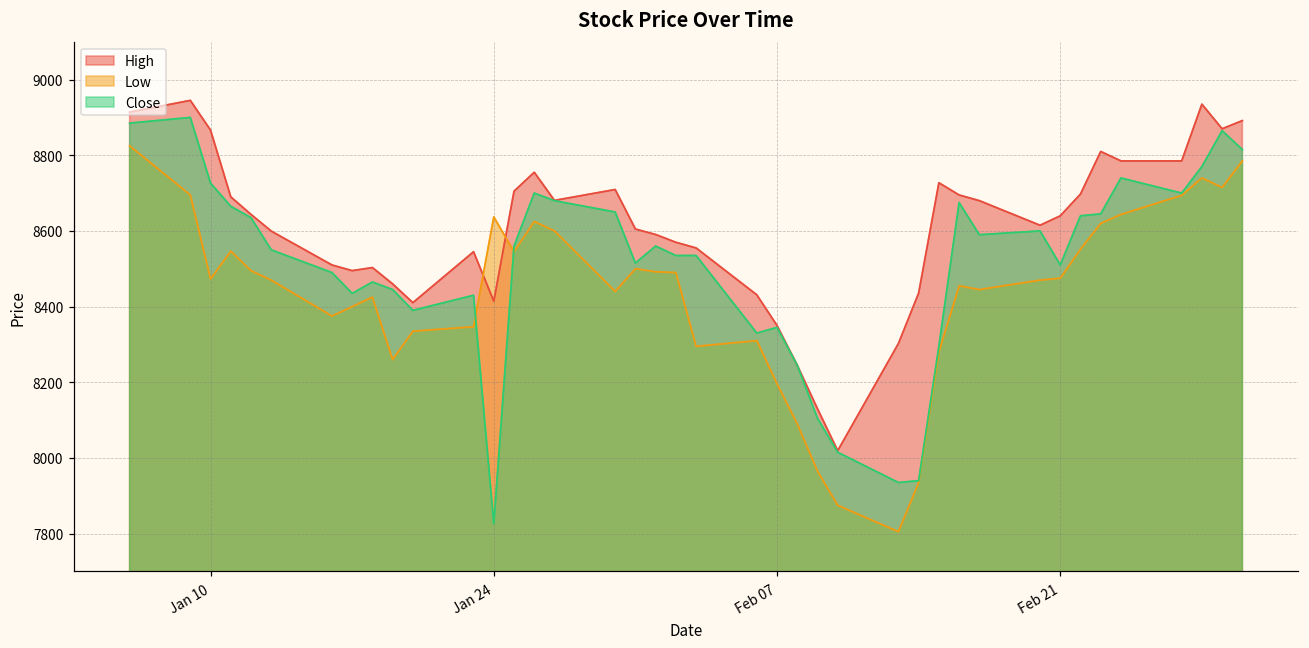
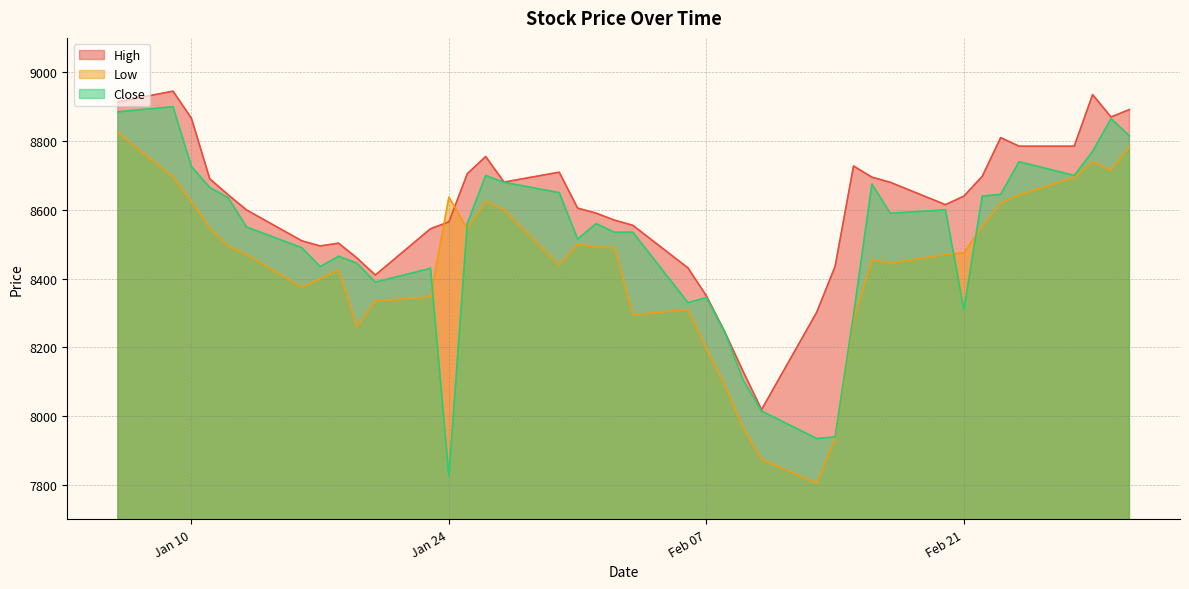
  {
    "High": {
      "Jan 10": 8870,
-     "Jan 24": 8410,
+     "Jan 24": 8570,
      "Feb 21": 8640
    },
    "Low": {
-     "Jan 10": 8470,
+     "Jan 10": 8620,
      "Jan 24": 8640,
      "Feb 07": 8200,
      "Feb 21": 8480
    },
    "Close": {
      "Jan 10": 8730,
      "Jan 24": 7830,
-     "Feb 21": 8510
+     "Feb 21": 8310
    }
  }
